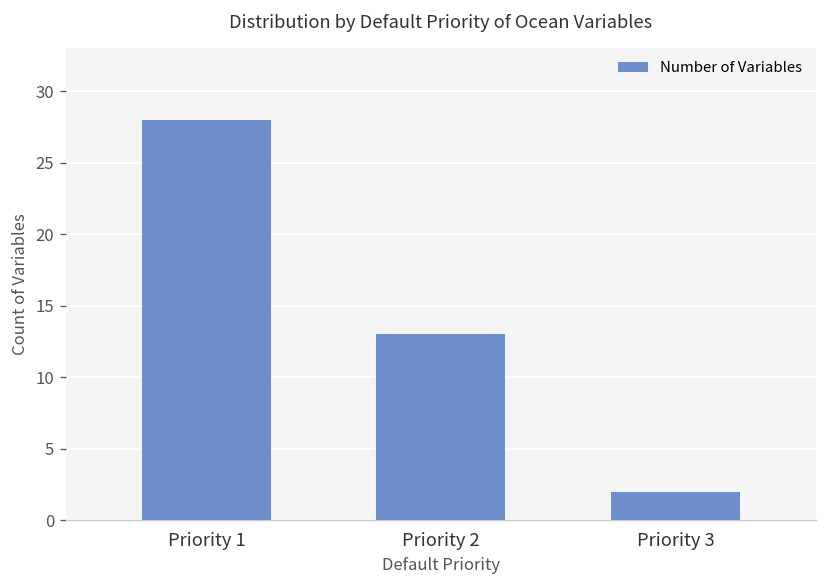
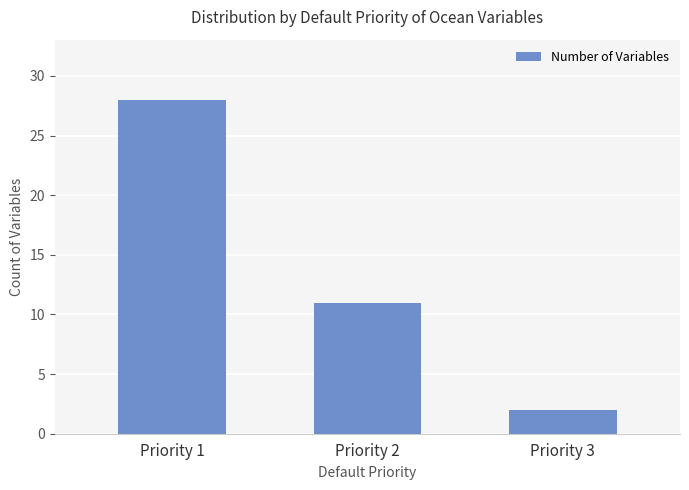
  {
    "Priority 1": 28,
-   "Priority 2": 13,
+   "Priority 2": 11,
    "Priority 3": 2
  }
